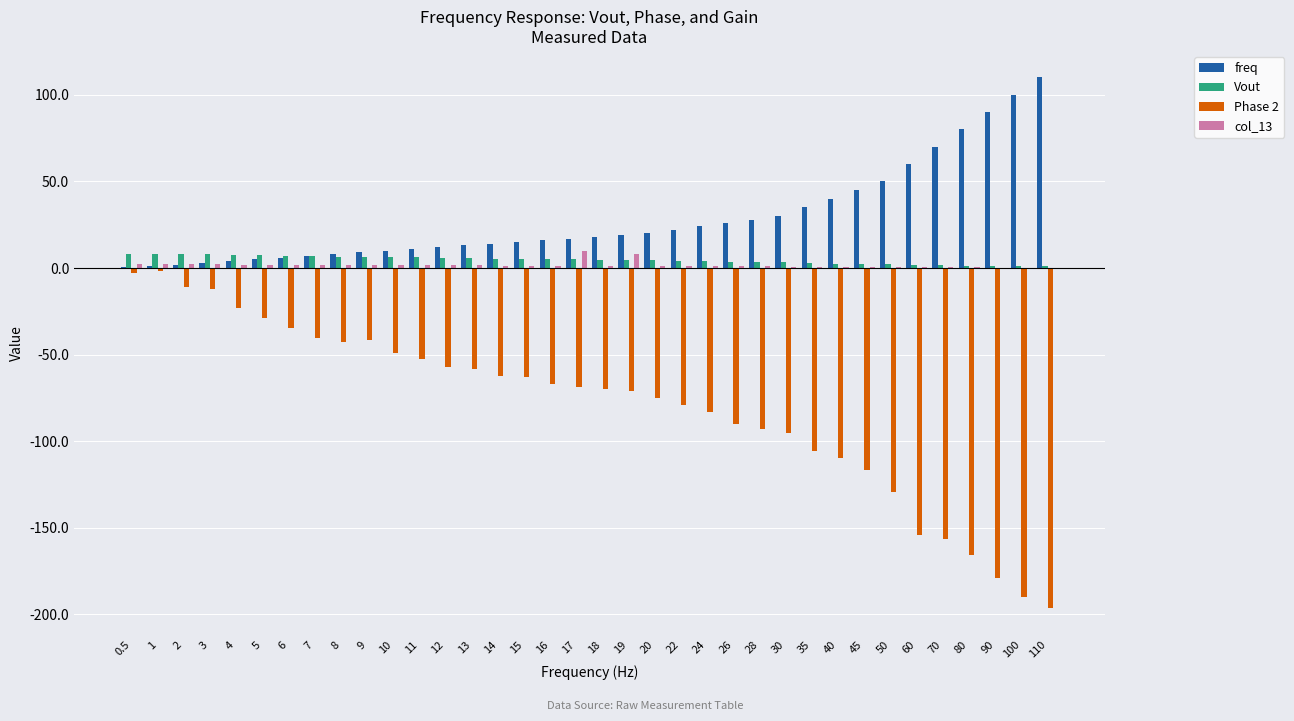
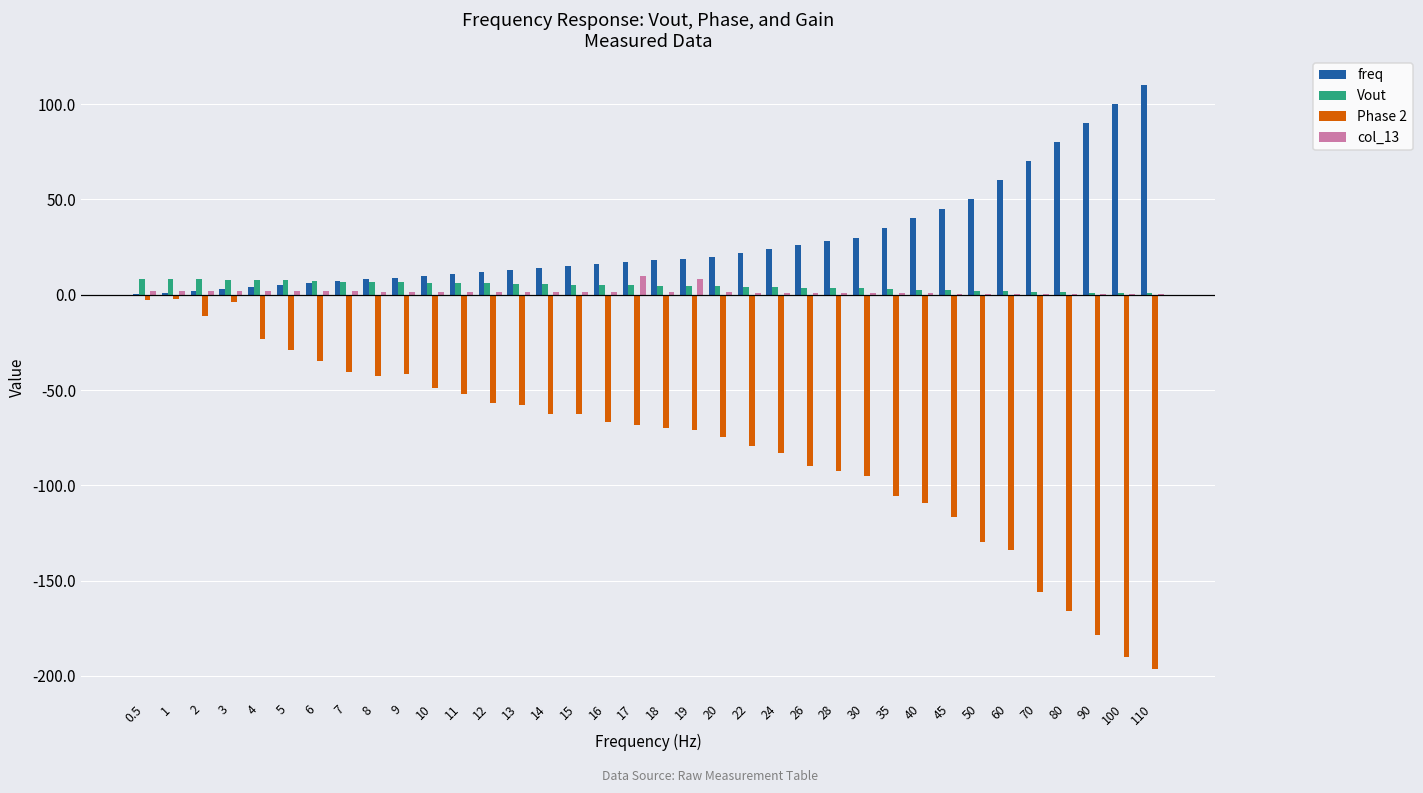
  {
    "freq": {
      "2": 2,
      "3": 3,
      "4": 4,
      "5": 5,
      "6": 6,
      "7": 7,
      "8": 8,
      "9": 9,
      "10": 10,
      "11": 11,
      "12": 12,
      "13": 13,
      "14": 14,
      "15": 15,
      "16": 16,
      "17": 17,
      "18": 18,
      "19": 19,
      "20": 20,
      "22": 22,
      "24": 24,
      "26": 26,
      "28": 28,
      "30": 30,
      "35": 35,
      "40": 40,
      "45": 45,
      "50": 50,
      "60": 60,
      "70": 70,
      "80": 80,
      "90": 90,
      "100": 100,
      "110": 110
    },
    "Vout": {
      "0.5": 8,
      "1": 8,
      "2": 8,
      "3": 8,
      "4": 7,
      "5": 8,
      "6": 7,
      "7": 7,
      "8": 7,
      "9": 6,
      "10": 6,
      "11": 6,
      "12": 6,
      "13": 6,
      "14": 5,
      "15": 5,
      "16": 5,
      "17": 5,
      "18": 5,
      "19": 5,
      "20": 5,
      "22": 4,
      "24": 4,
      "26": 4,
      "28": 4,
      "30": 3,
      "35": 3,
      "40": 3,
      "45": 2,
      "50": 2,
      "60": 2,
      "70": 1
    },
    "Phase 2": {
      "0.5": -3,
      "1": -2,
      "2": -11,
-     "3": -12,
+     "3": -4,
      "4": -23,
      "5": -29,
      "6": -35,
      "7": -40,
      "8": -43,
      "9": -41,
      "10": -49,
      "11": -52,
      "12": -57,
      "13": -58,
      "14": -62,
      "15": -63,
      "16": -67,
      "17": -69,
      "18": -70,
      "19": -71,
      "20": -75,
      "22": -79,
      "24": -83,
      "26": -90,
      "28": -93,
      "30": -95,
      "35": -106,
      "40": -109,
      "45": -117,
      "50": -130,
-     "60": -154,
+     "60": -134,
      "70": -156,
      "80": -166,
      "90": -179,
      "100": -190,
      "110": -196
    },
    "col_13": {
      "0.5": 2,
      "1": 2,
      "2": 2,
      "3": 2,
      "4": 2,
      "5": 2,
      "6": 2,
      "7": 2,
      "8": 2,
      "9": 2,
      "10": 2,
      "11": 2,
      "12": 2,
      "13": 1,
      "17": 10,
      "19": 8
    }
  }
